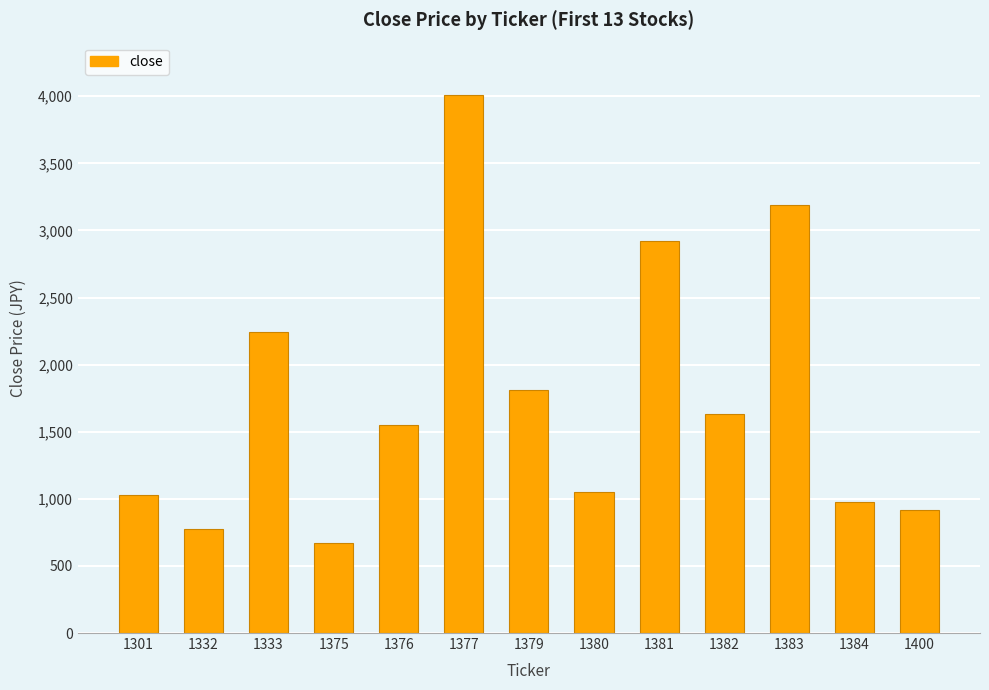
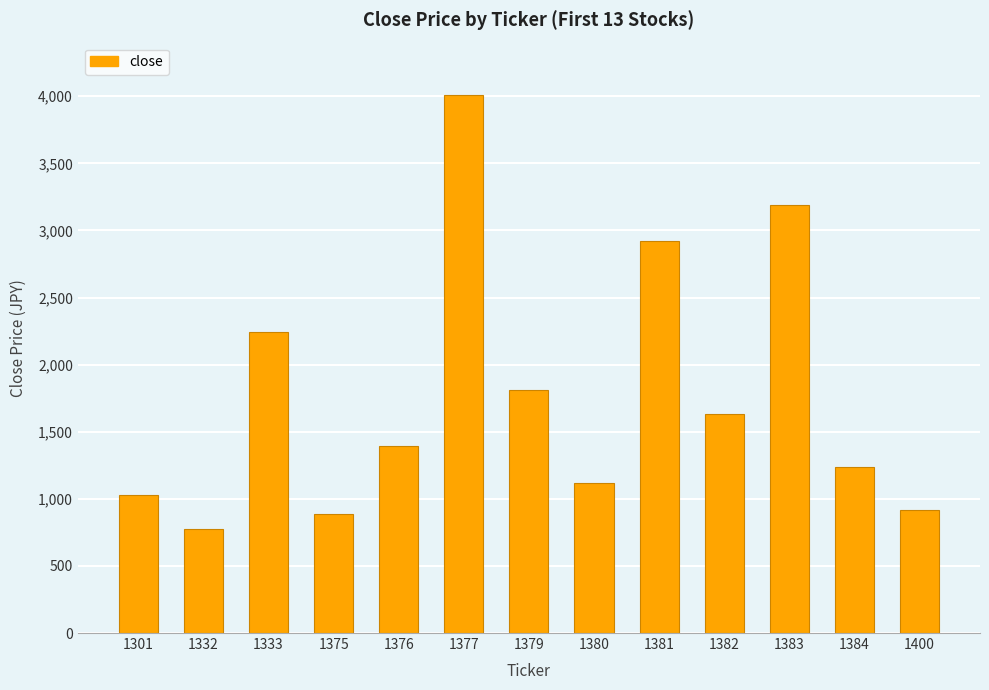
  {
    "1301": "1,030",
    "1332": "770",
    "1333": "2,250",
-   "1375": "670",
-   "1376": "1,550",
+   "1375": "890",
+   "1376": "1,390",
    "1377": "4,010",
    "1379": "1,810",
-   "1380": "1,050",
+   "1380": "1,120",
    "1381": "2,930",
    "1382": "1,630",
    "1383": "3,190",
-   "1384": "980",
+   "1384": "1,240",
    "1400": "920"
  }
